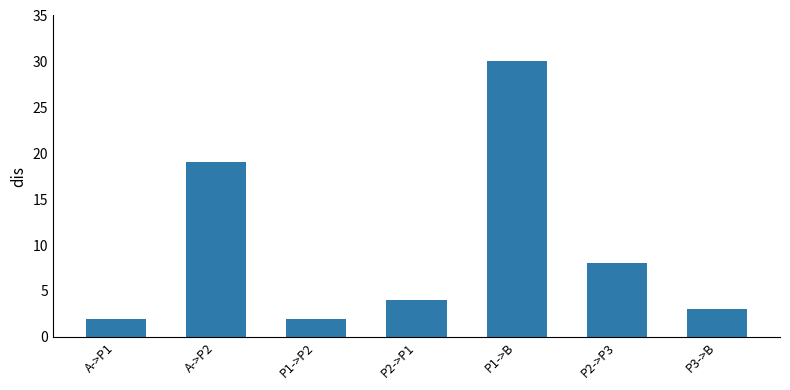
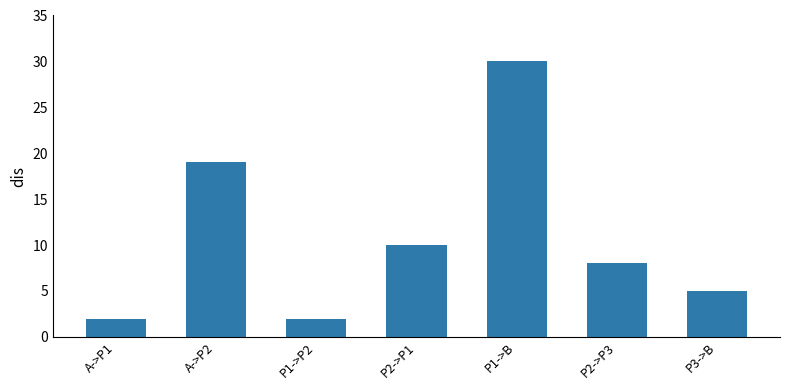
  {
    "A->P1": 2,
    "A->P2": 19,
    "P1->P2": 2,
-   "P2->P1": 4,
+   "P2->P1": 10,
    "P1->B": 30,
    "P2->P3": 8,
-   "P3->B": 3
+   "P3->B": 5
  }
